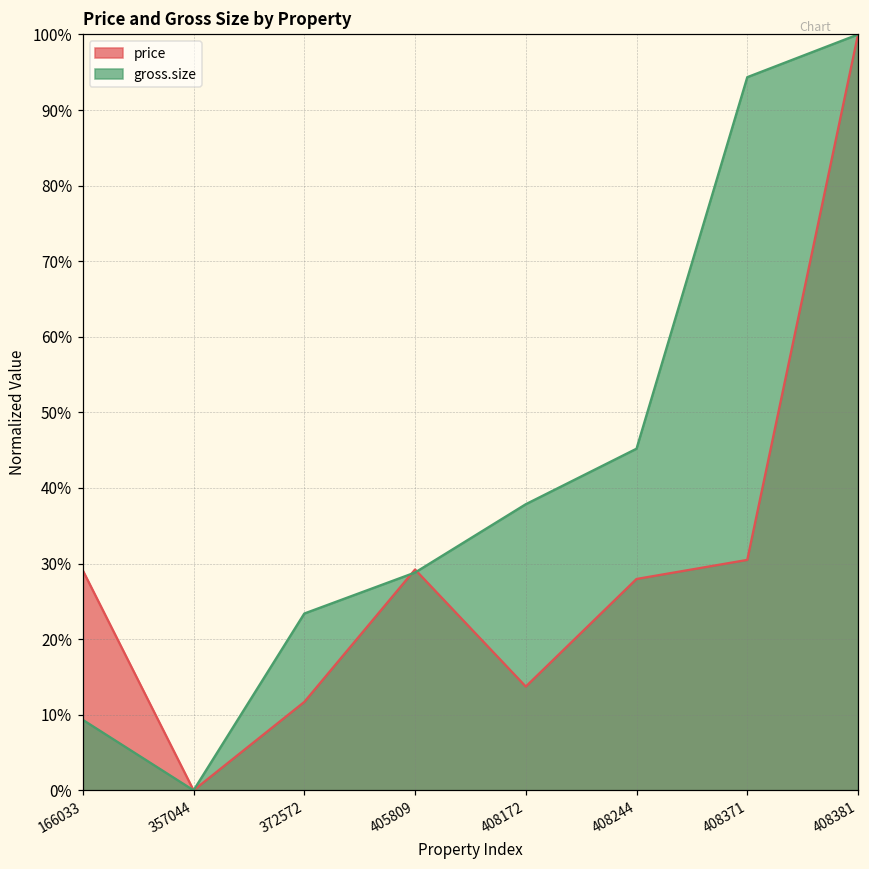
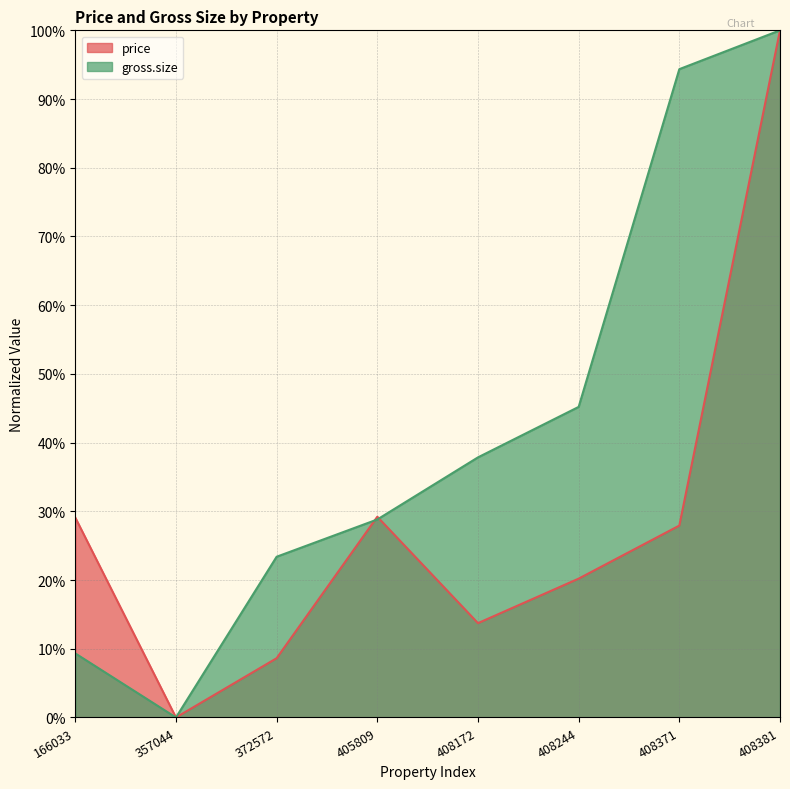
  {
    "price": {
      "166033": "29%",
-     "372572": "12%",
+     "372572": "9%",
      "405809": "29%",
      "408172": "14%",
-     "408244": "28%",
-     "408371": "30%"
+     "408244": "20%",
+     "408371": "28%"
    },
    "gross.size": {
      "166033": "9%",
      "372572": "23%",
      "405809": "29%",
      "408172": "38%",
      "408244": "45%",
      "408371": "94%"
    }
  }
